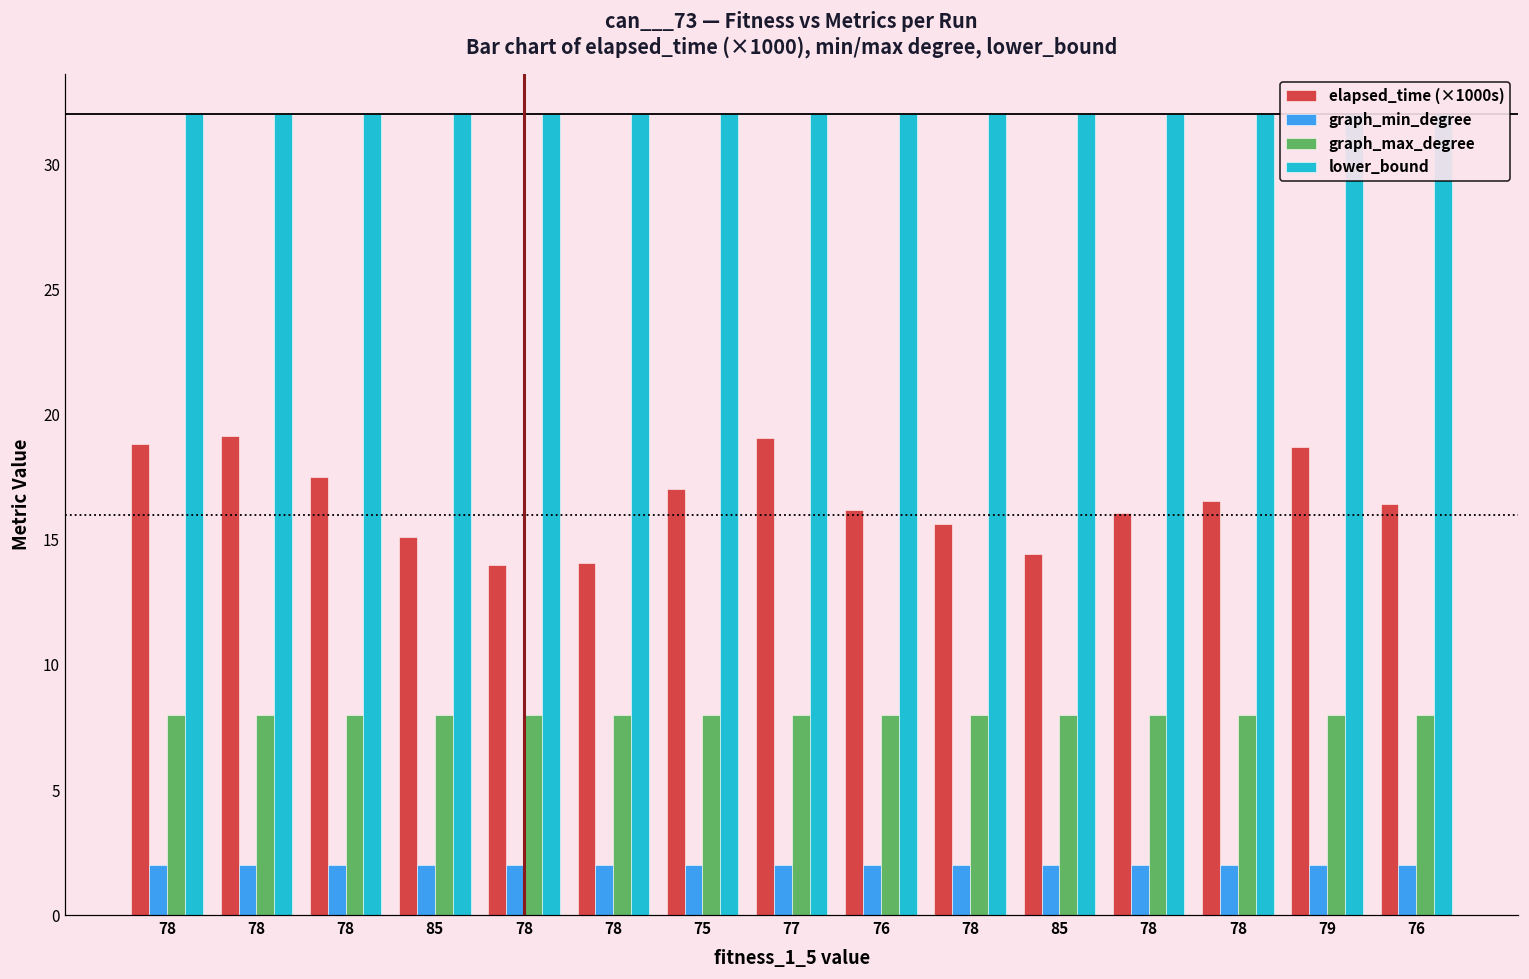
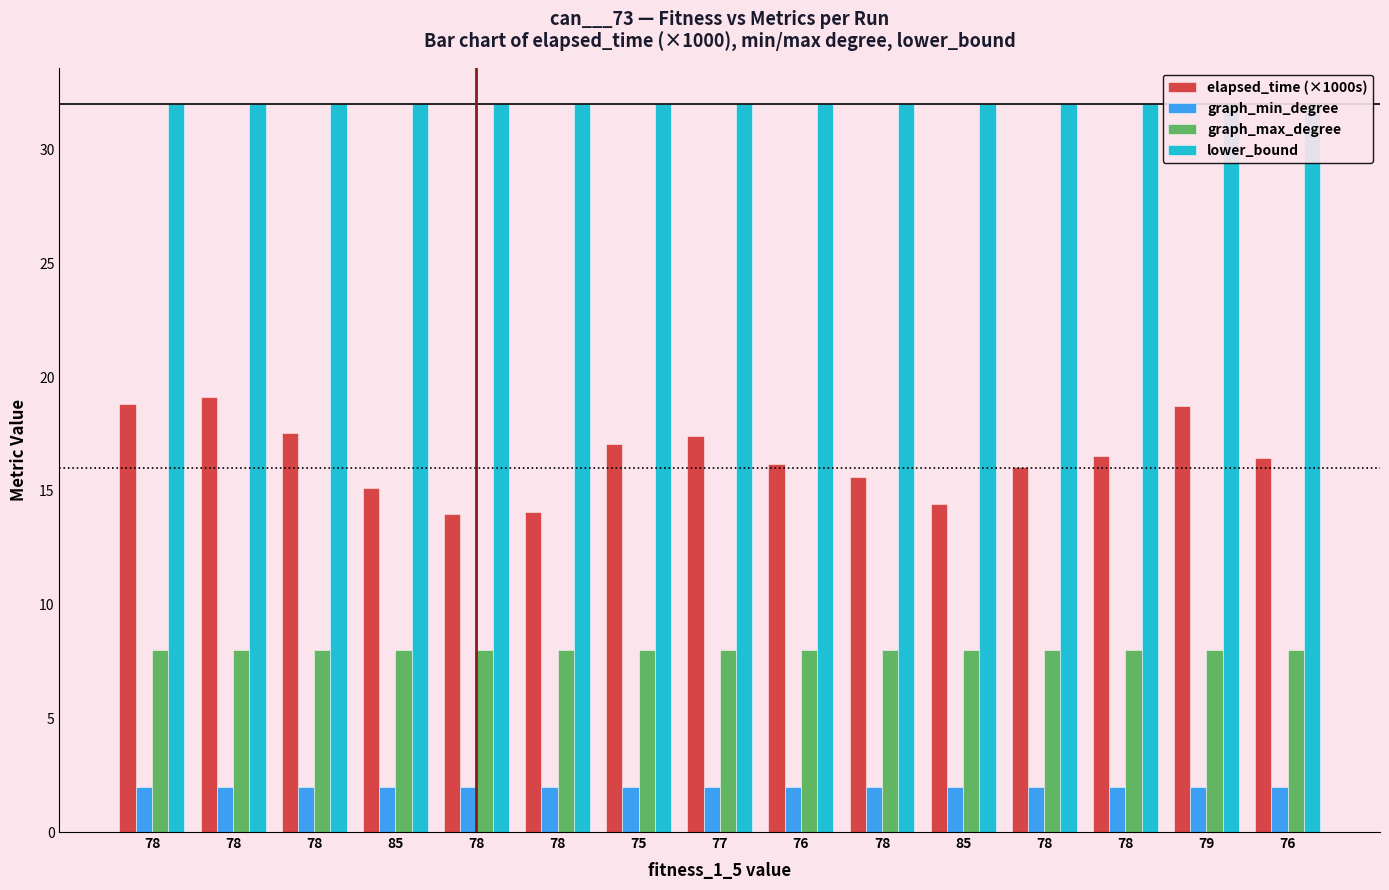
  {
    "elapsed_time (×1000s)": {
      "75": 17.0,
-     "77": 19.1,
+     "77": 17.4,
      "79": 18.7
    },
    "graph_max_degree": {
      "75": 8.0,
      "77": 8.0,
      "79": 8.0
    }
  }
